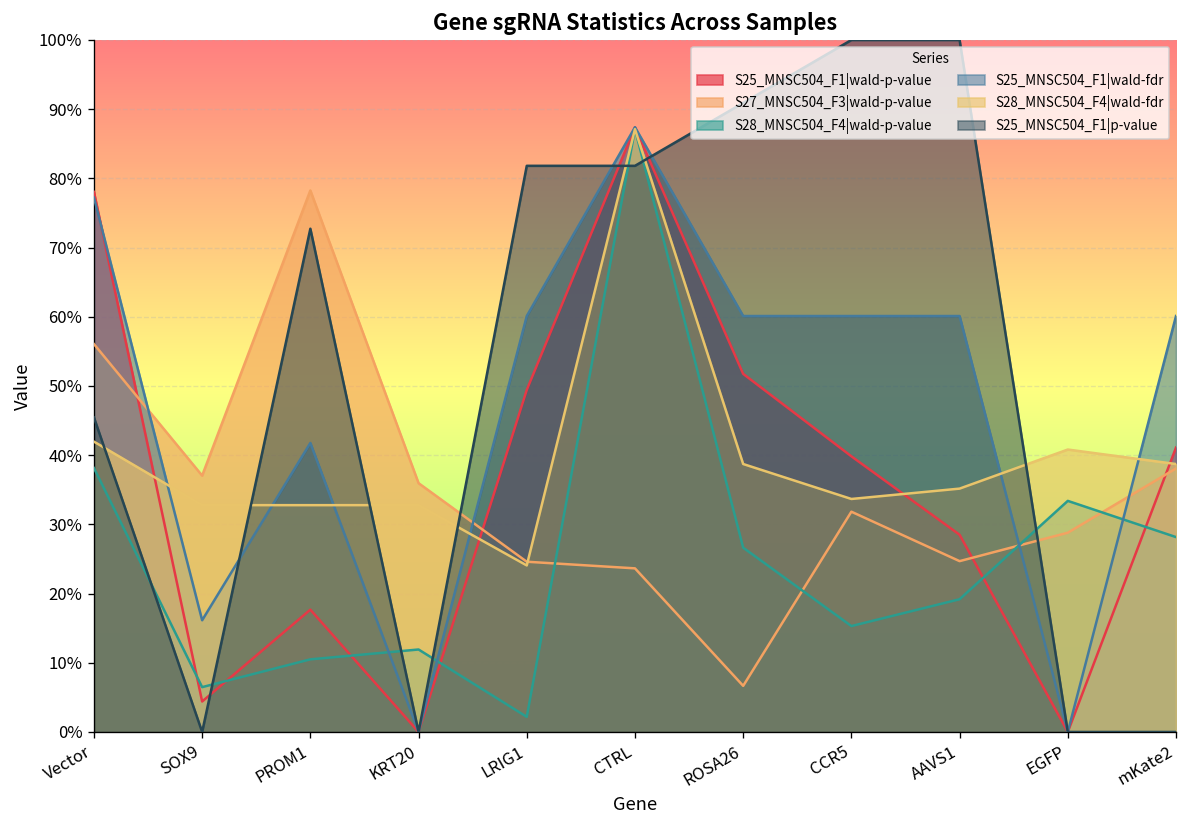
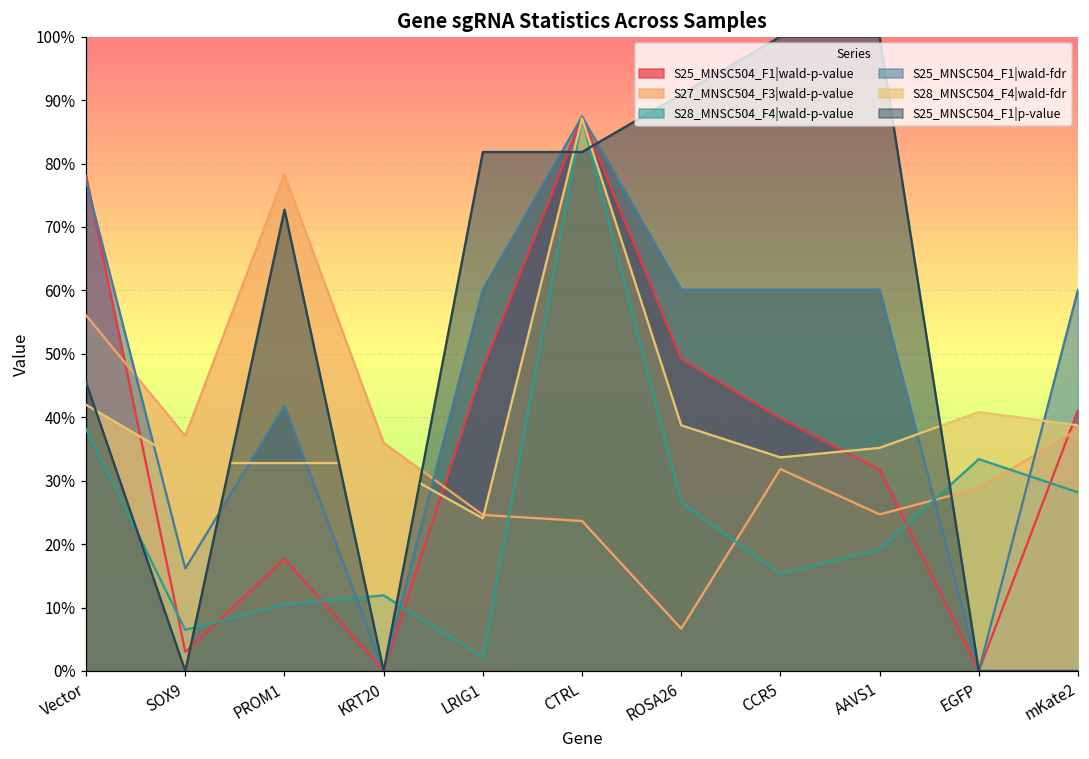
  {
    "S25_MNSC504_F1|wald-p-value": {
      "Vector": "78%",
-     "SOX9": "4%",
+     "SOX9": "3%",
      "PROM1": "18%",
-     "LRIG1": "49%",
-     "ROSA26": "52%",
+     "LRIG1": "48%",
+     "ROSA26": "49%",
      "CCR5": "40%",
-     "AAVS1": "28%",
+     "AAVS1": "32%",
      "mKate2": "41%"
    }
  }
